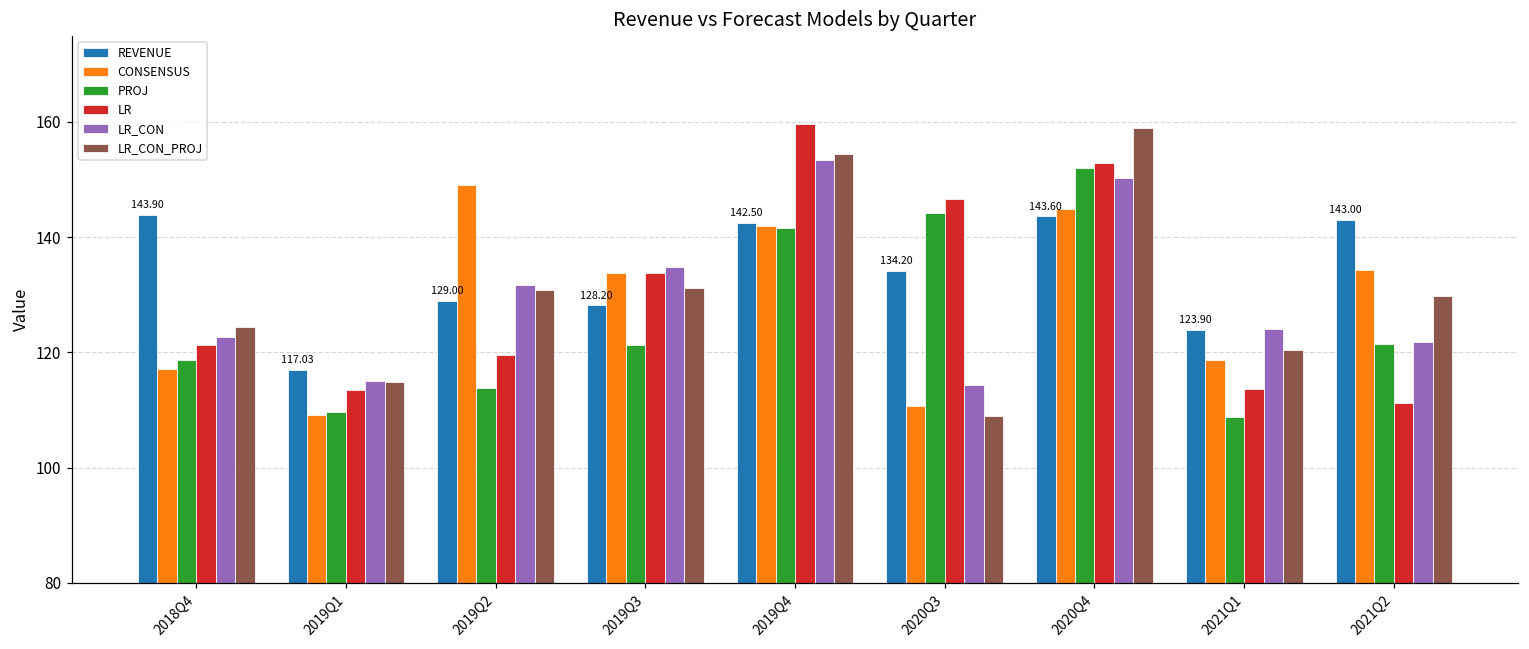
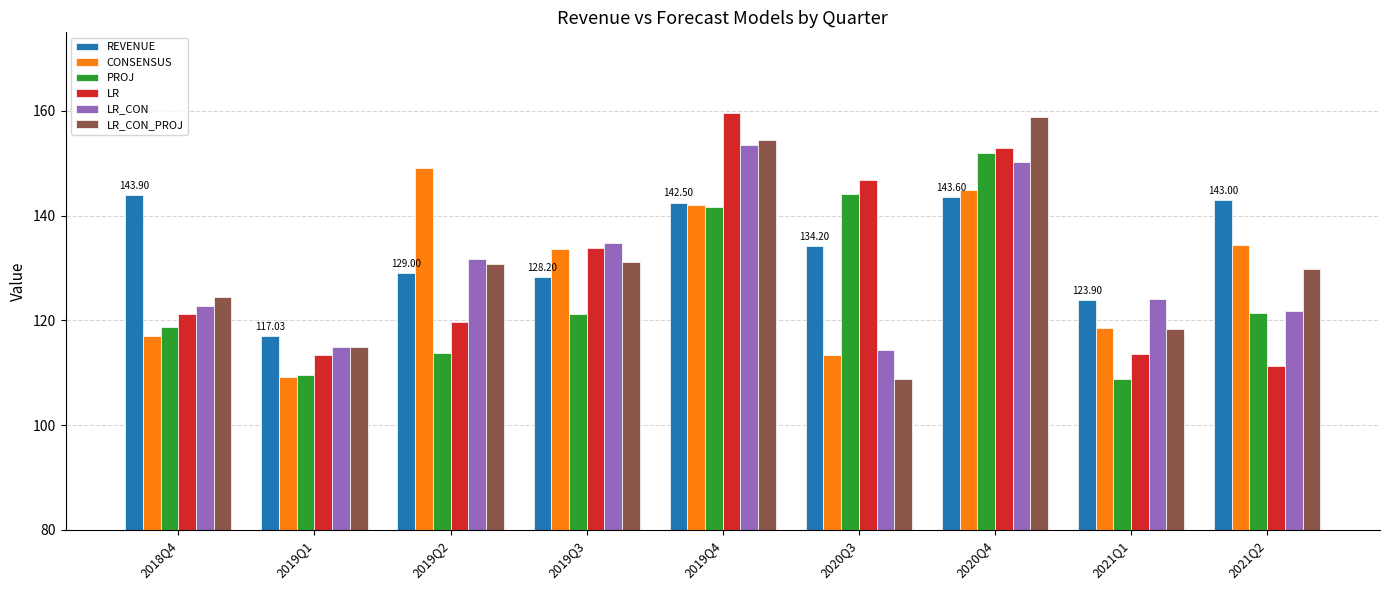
  {
    "REVENUE": {
      "2018Q4": 143.90,
      "2019Q1": 117.03,
      "2019Q2": 129.00,
      "2019Q3": 128.20,
      "2019Q4": 142.50,
      "2020Q3": 134.20,
      "2020Q4": 143.60,
      "2021Q1": 123.90,
      "2021Q2": 143.00
    },
    "CONSENSUS": {
      "2018Q4": 117,
      "2019Q1": 109,
      "2019Q2": 149,
      "2019Q3": 134,
      "2019Q4": 142,
-     "2020Q3": 111,
+     "2020Q3": 113,
      "2021Q1": 119,
      "2021Q2": 134
    },
    "PROJ": {
      "2018Q4": 119,
      "2019Q1": 110,
      "2019Q2": 114,
      "2019Q3": 121,
      "2019Q4": 142,
      "2020Q3": 144,
      "2020Q4": 152,
      "2021Q1": 109,
      "2021Q2": 121
    },
    "LR": {
      "2018Q4": 121,
      "2019Q1": 113,
      "2019Q2": 120,
      "2019Q3": 134,
      "2019Q4": 160,
      "2020Q3": 147,
      "2020Q4": 153,
      "2021Q1": 114,
      "2021Q2": 111
    },
    "LR_CON": {
      "2018Q4": 123,
      "2019Q1": 115,
      "2019Q2": 132,
      "2019Q3": 135,
      "2019Q4": 153,
      "2020Q3": 114,
      "2020Q4": 150,
      "2021Q1": 124,
      "2021Q2": 122
    },
    "LR_CON_PROJ": {
      "2018Q4": 124,
      "2019Q1": 115,
      "2019Q2": 131,
      "2019Q3": 131,
      "2019Q4": 155,
      "2020Q3": 109,
      "2020Q4": 159,
-     "2021Q1": 120,
+     "2021Q1": 118,
      "2021Q2": 130
    }
  }
